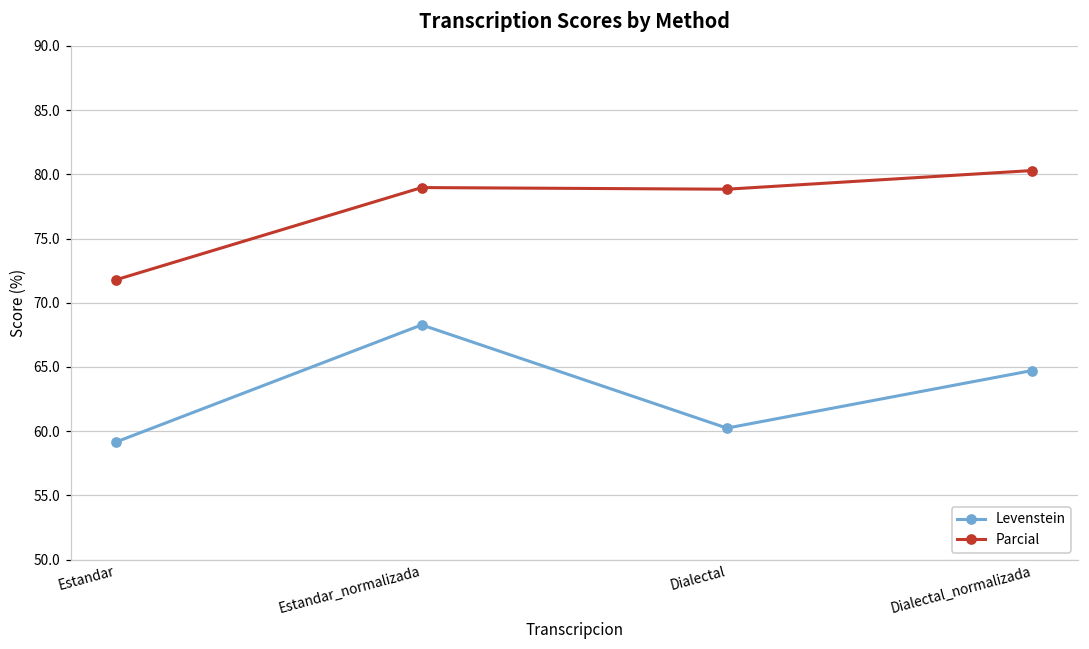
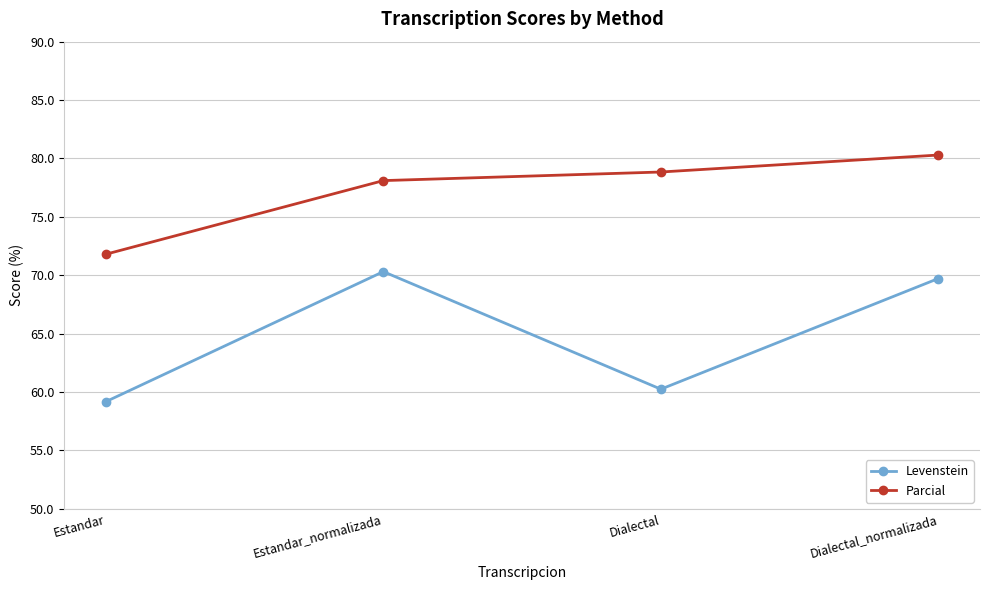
  {
    "Levenstein": {
      "Estandar": 59.2,
-     "Estandar_normalizada": 68.3,
+     "Estandar_normalizada": 70.3,
      "Dialectal": 60.2,
-     "Dialectal_normalizada": 64.7
+     "Dialectal_normalizada": 69.7
    },
    "Parcial": {
      "Estandar": 71.8,
-     "Estandar_normalizada": 79.0,
+     "Estandar_normalizada": 78.1,
      "Dialectal": 78.8,
      "Dialectal_normalizada": 80.3
    }
  }
